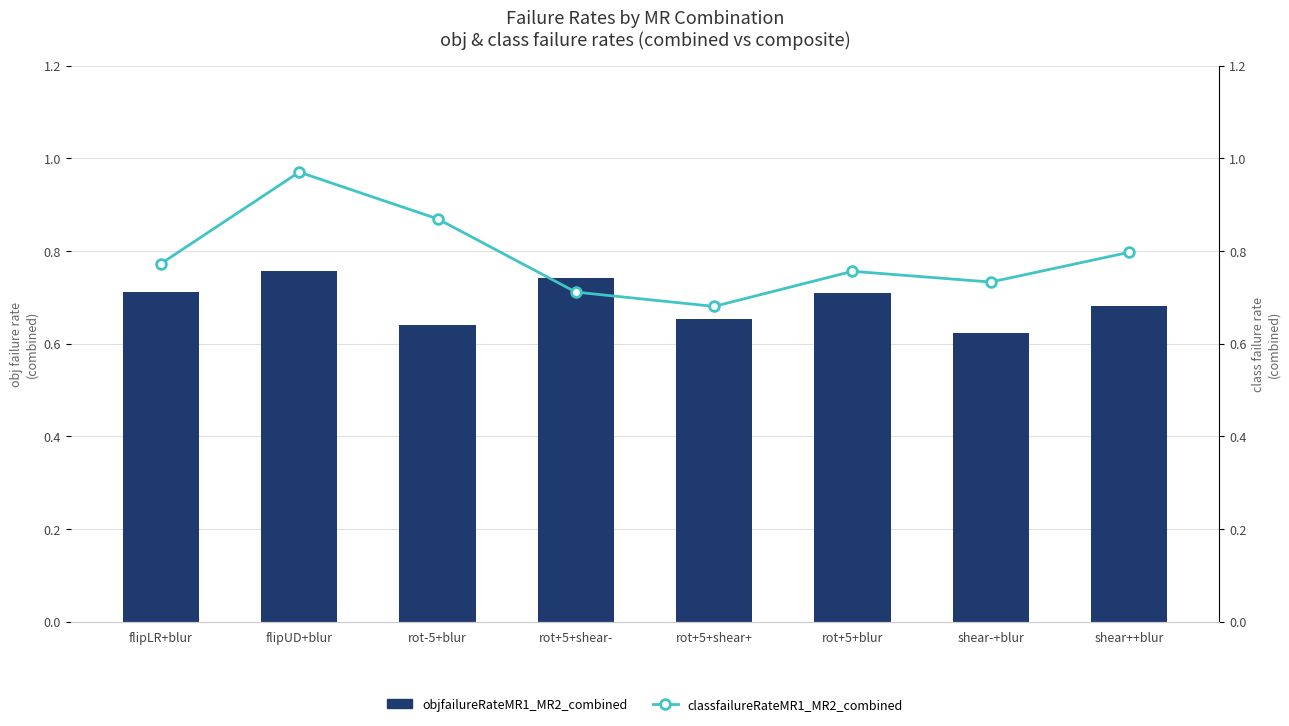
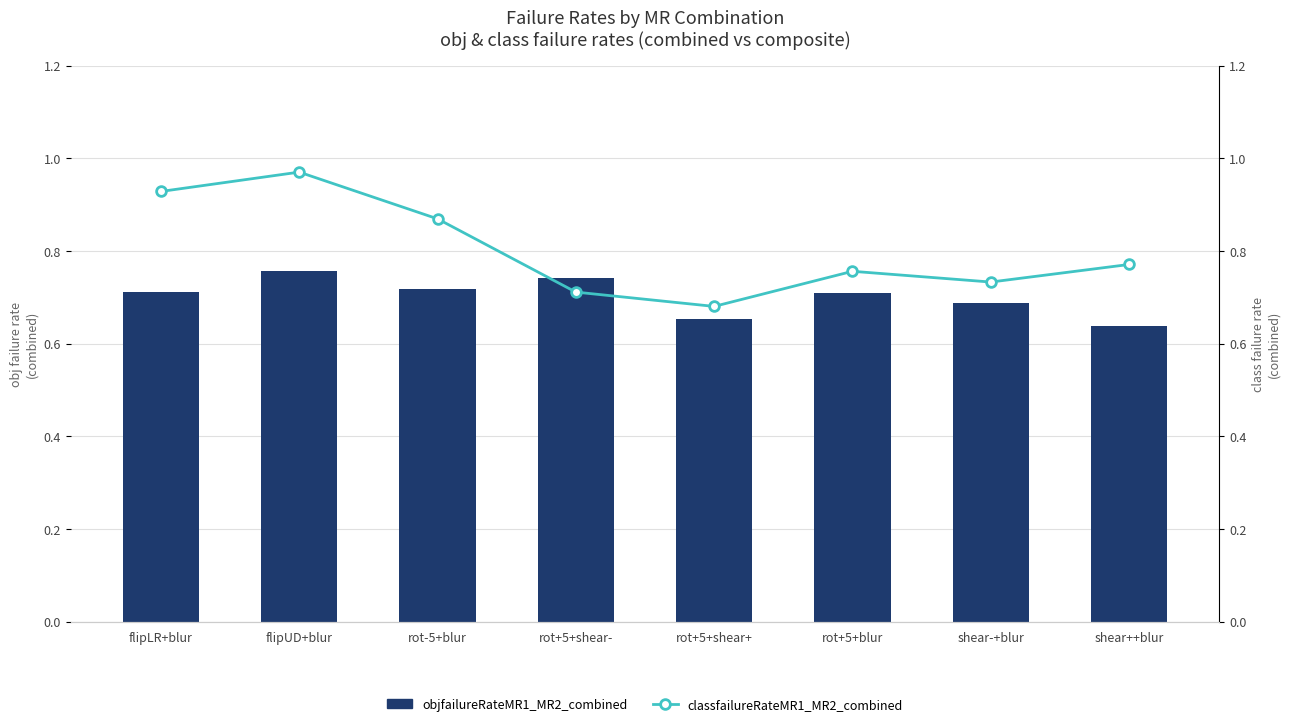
  {
    "objfailureRateMR1_MR2_combined": {
      "flipLR+blur": 0.71,
      "flipUD+blur": 0.76,
-     "rot-5+blur": 0.64,
+     "rot-5+blur": 0.72,
      "rot+5+shear-": 0.74,
      "rot+5+shear+": 0.65,
      "rot+5+blur": 0.71,
-     "shear-+blur": 0.62,
-     "shear++blur": 0.68
+     "shear-+blur": 0.69,
+     "shear++blur": 0.64
    },
    "classfailureRateMR1_MR2_combined": {
-     "flipLR+blur": 0.77,
+     "flipLR+blur": 0.93,
      "flipUD+blur": 0.97,
      "rot-5+blur": 0.87,
      "rot+5+shear-": 0.71,
      "rot+5+shear+": 0.68,
      "rot+5+blur": 0.76,
      "shear-+blur": 0.73,
-     "shear++blur": 0.80
+     "shear++blur": 0.77
    }
  }
